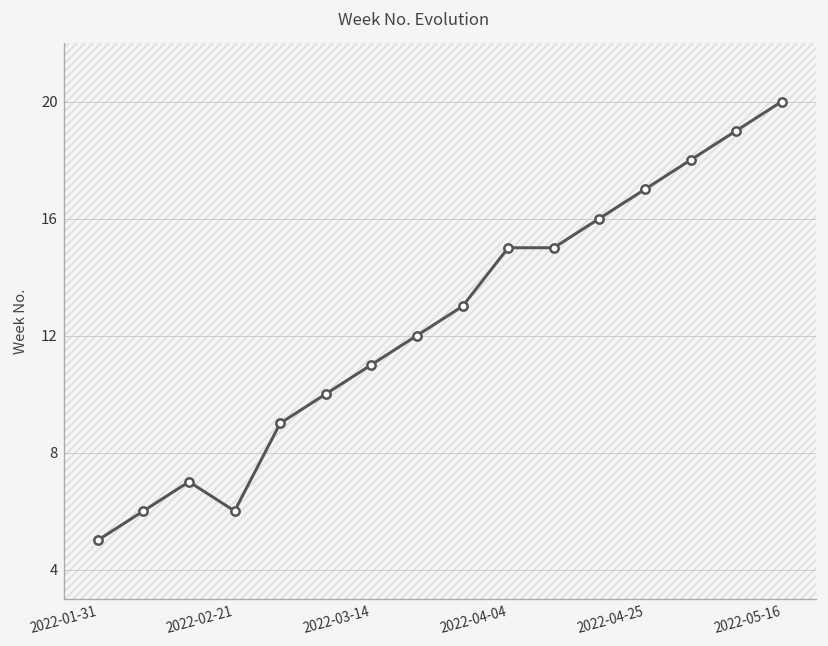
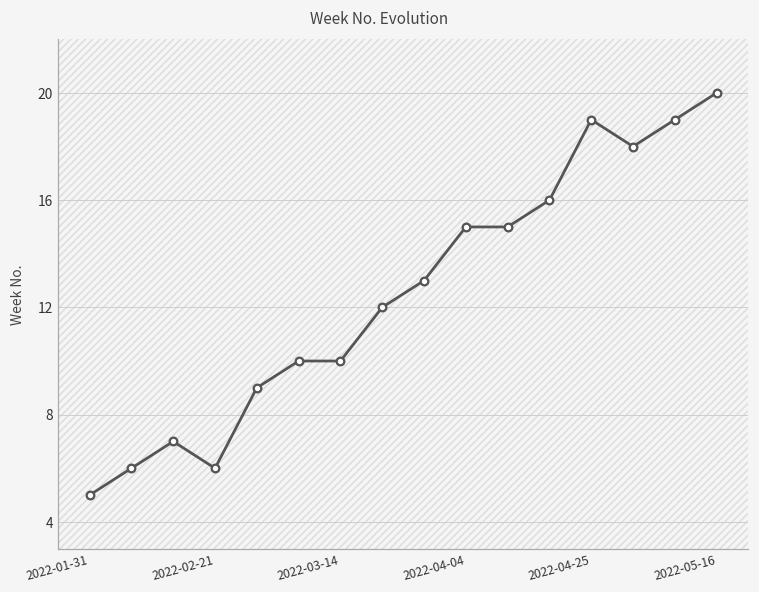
  {
    "2022-01-31": 5,
    "2022-02-21": 6,
-   "2022-03-14": 11,
+   "2022-03-14": 10,
    "2022-04-04": 15,
-   "2022-04-25": 17,
+   "2022-04-25": 19,
    "2022-05-16": 20
  }
